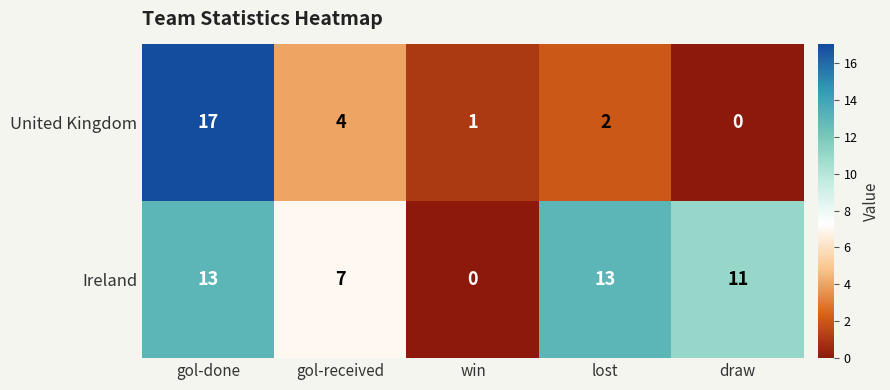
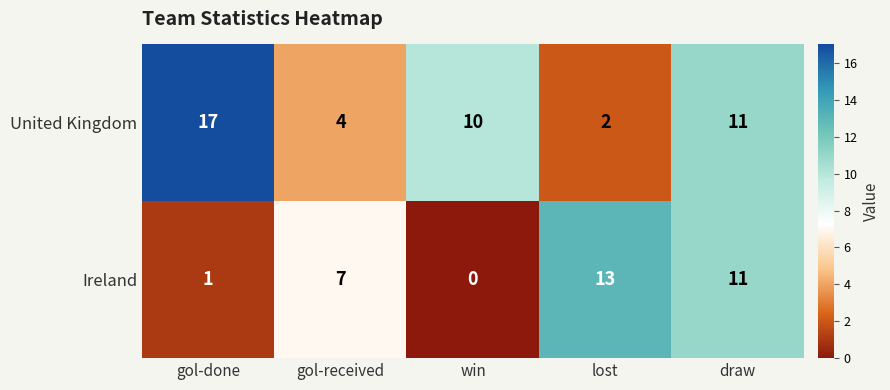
  {
    "United Kingdom": {
      "gol-done": 17,
      "gol-received": 4,
-     "win": 1,
+     "win": 10,
      "lost": 2,
-     "draw": 0
+     "draw": 11
    },
    "Ireland": {
-     "gol-done": 13,
+     "gol-done": 1,
      "gol-received": 7,
      "win": 0,
      "lost": 13,
      "draw": 11
    }
  }
